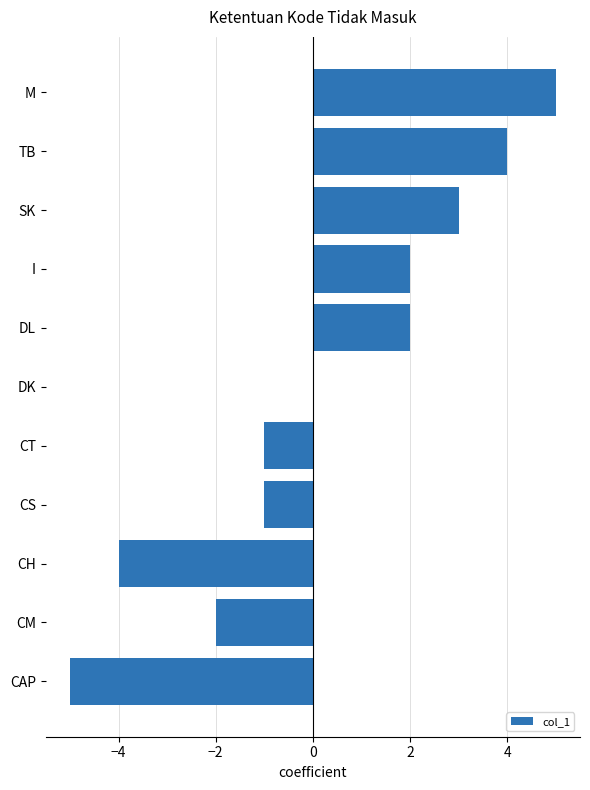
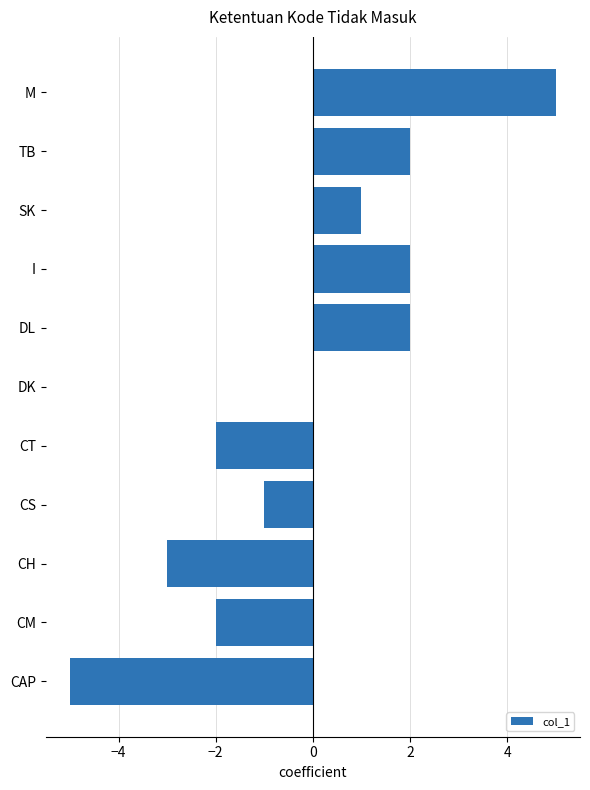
  {
    "M": 5.0,
-   "TB": 4.0,
-   "SK": 3.0,
+   "TB": 2.0,
+   "SK": 1.0,
    "I": 2.0,
    "DL": 2.0,
    "DK": 0.0,
-   "CT": -1.0,
+   "CT": -2.0,
    "CS": -1.0,
-   "CH": -4.0,
+   "CH": -3.0,
    "CM": -2.0,
    "CAP": -5.0
  }
